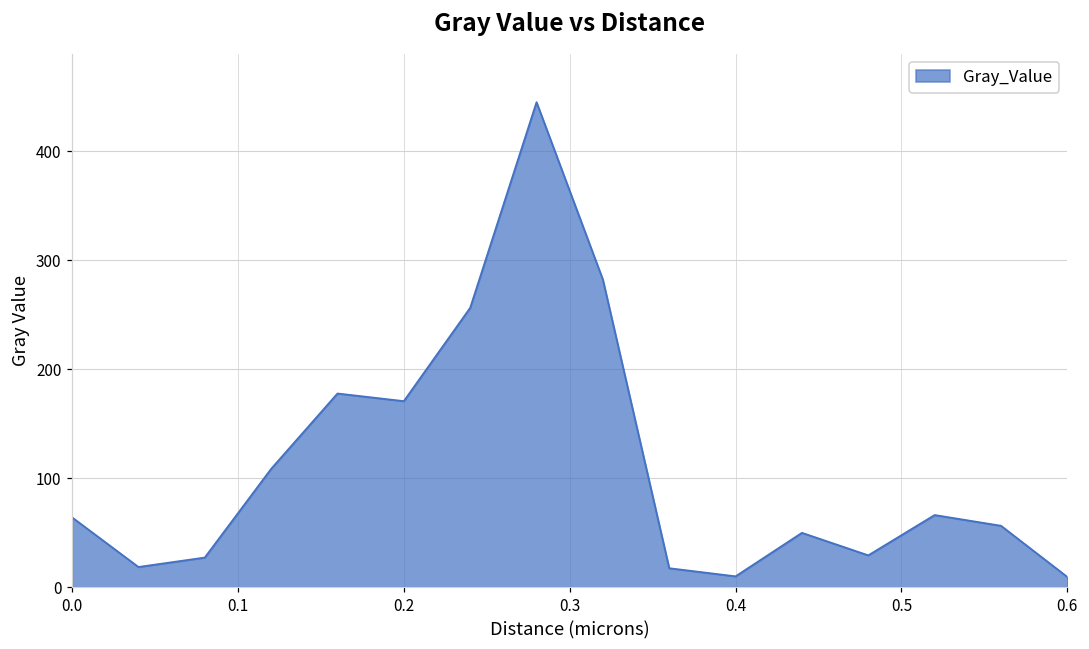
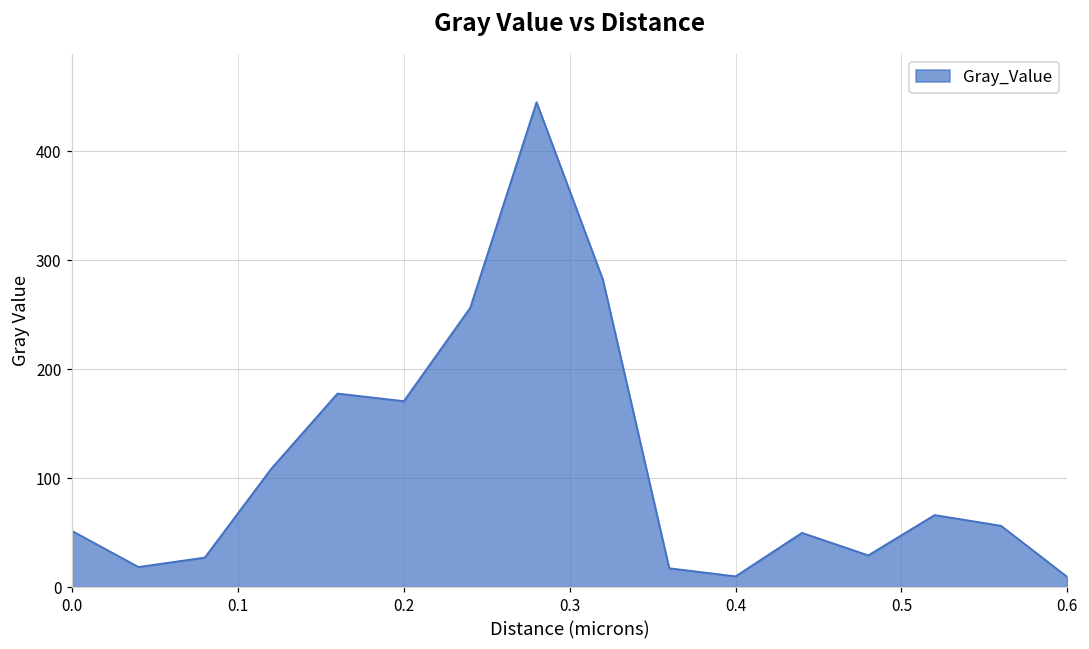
  {
-   "0.0": 60,
+   "0.0": 50,
    "0.2": 170,
    "0.4": 10,
    "0.6": 10
  }
